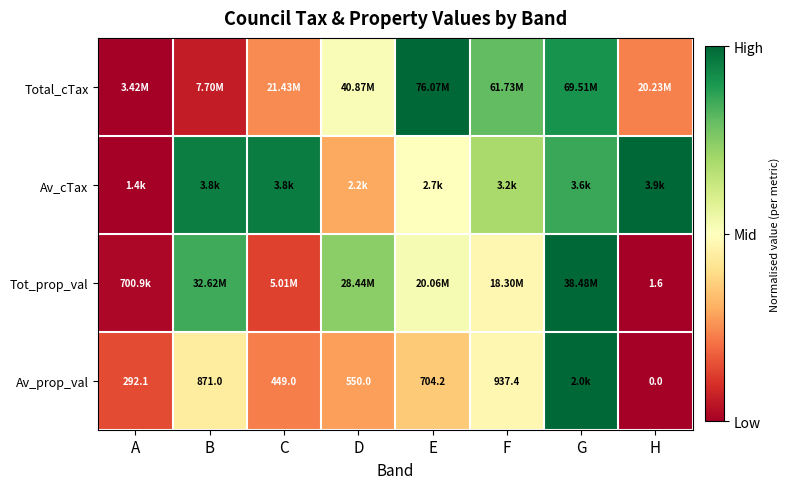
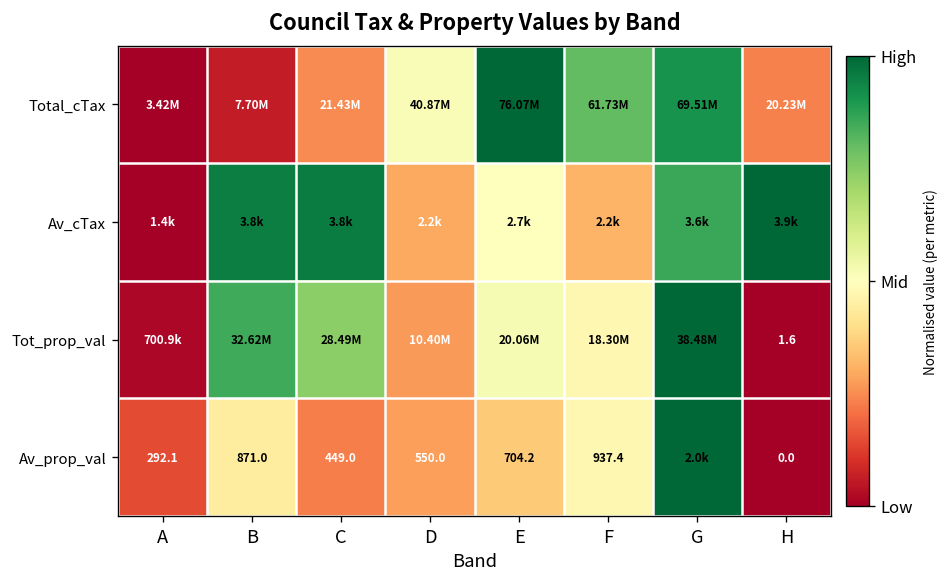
  {
    "Total_cTax": {
      "A": "3.42M",
      "B": "7.70M",
      "C": "21.43M",
      "D": "40.87M",
      "E": "76.07M",
      "F": "61.73M",
      "G": "69.51M",
      "H": "20.23M"
    },
    "Av_cTax": {
      "A": "1.4k",
      "B": "3.8k",
      "C": "3.8k",
      "D": "2.2k",
      "E": "2.7k",
-     "F": "3.2k",
+     "F": "2.2k",
      "G": "3.6k",
      "H": "3.9k"
    },
    "Tot_prop_val": {
      "A": "700.9k",
      "B": "32.62M",
-     "C": "5.01M",
-     "D": "28.44M",
+     "C": "28.49M",
+     "D": "10.40M",
      "E": "20.06M",
      "F": "18.30M",
      "G": "38.48M",
      "H": "1.6"
    },
    "Av_prop_val": {
      "A": "292.1",
      "B": "871.0",
      "C": "449.0",
      "D": "550.0",
      "E": "704.2",
      "F": "937.4",
      "G": "2.0k",
      "H": "0.0"
    }
  }
